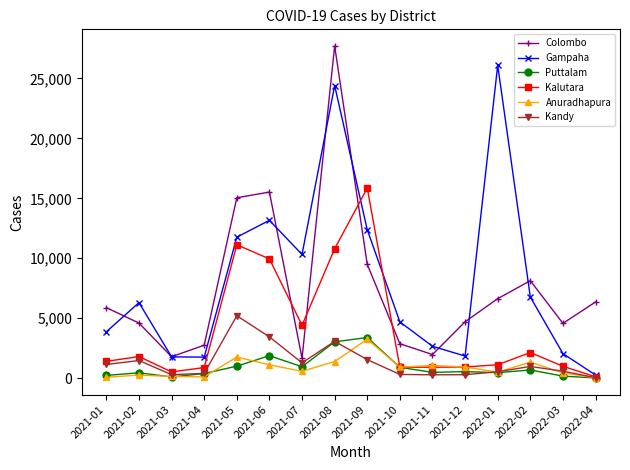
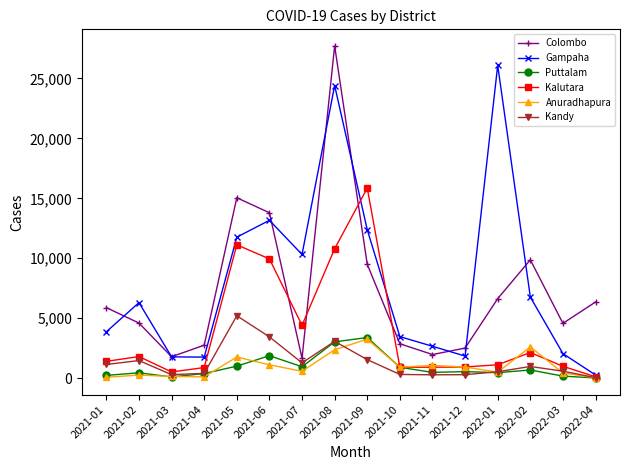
  {
    "Colombo": {
      "2021-01": "5,900",
      "2021-02": "4,600",
      "2021-04": "2,800",
      "2021-05": "15,100",
-     "2021-06": "15,500",
+     "2021-06": "13,800",
      "2021-07": "1,700",
      "2021-08": "27,700",
      "2021-09": "9,500",
      "2021-10": "2,900",
      "2021-11": "2,000",
-     "2021-12": "4,700",
+     "2021-12": "2,500",
      "2022-01": "6,600",
-     "2022-02": "8,100",
+     "2022-02": "9,900",
      "2022-03": "4,600",
      "2022-04": "6,400"
    },
    "Gampaha": {
      "2021-01": "3,900",
      "2021-02": "6,300",
      "2021-04": "1,800",
      "2021-05": "11,800",
      "2021-06": "13,200",
      "2021-07": "10,300",
      "2021-08": "24,400",
      "2021-09": "12,400",
-     "2021-10": "4,700",
+     "2021-10": "3,500",
      "2021-11": "2,700",
      "2021-12": "1,800",
      "2022-01": "26,100",
      "2022-02": "6,800",
      "2022-03": "2,100"
    },
    "Puttalam": {
      "2021-05": "1,000",
      "2021-06": "1,900",
      "2021-07": "1,000",
      "2021-12": "600",
      "2022-02": "700",
      "2022-03": "200"
    },
    "Kalutara": {
      "2021-01": "1,400",
      "2021-02": "1,800",
      "2021-03": "500",
      "2021-04": "900",
      "2021-05": "11,100",
      "2021-06": "10,000",
      "2021-07": "4,400",
      "2021-08": "10,800",
      "2021-09": "15,900",
      "2022-01": "1,100",
      "2022-02": "2,100",
      "2022-03": "1,000"
    },
    "Anuradhapura": {
      "2021-04": "100",
      "2021-05": "1,800",
      "2021-06": "1,100",
      "2021-07": "600",
-     "2021-08": "1,400",
-     "2022-02": "1,300"
+     "2021-08": "2,400",
+     "2022-02": "2,600"
    },
    "Kandy": {
      "2021-01": "1,100",
      "2021-02": "1,500",
      "2021-05": "5,200",
      "2021-06": "3,400",
      "2021-07": "1,300",
      "2021-09": "1,500",
      "2021-10": "300",
      "2021-12": "300",
      "2022-02": "1,000"
    }
  }
